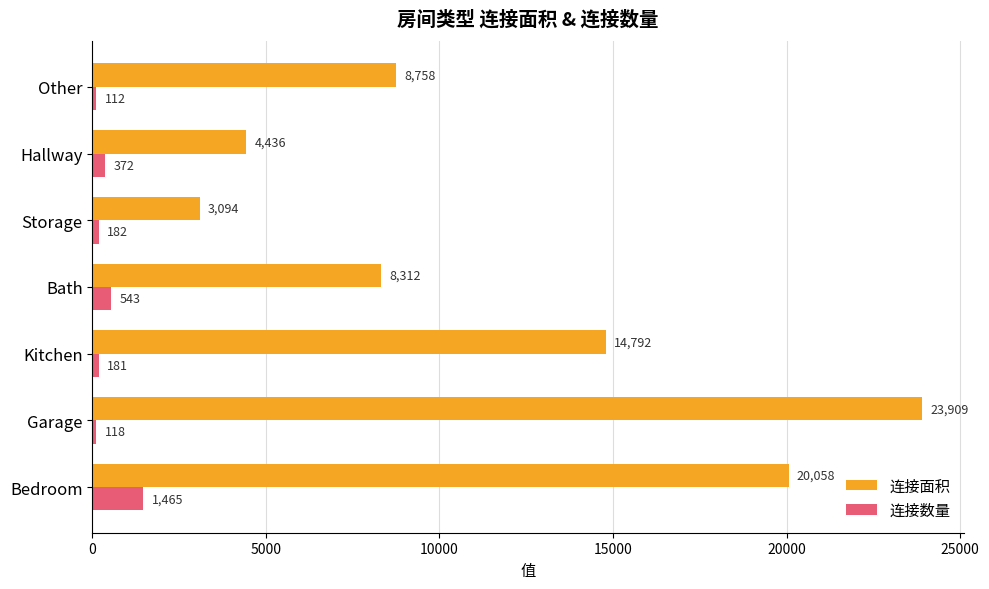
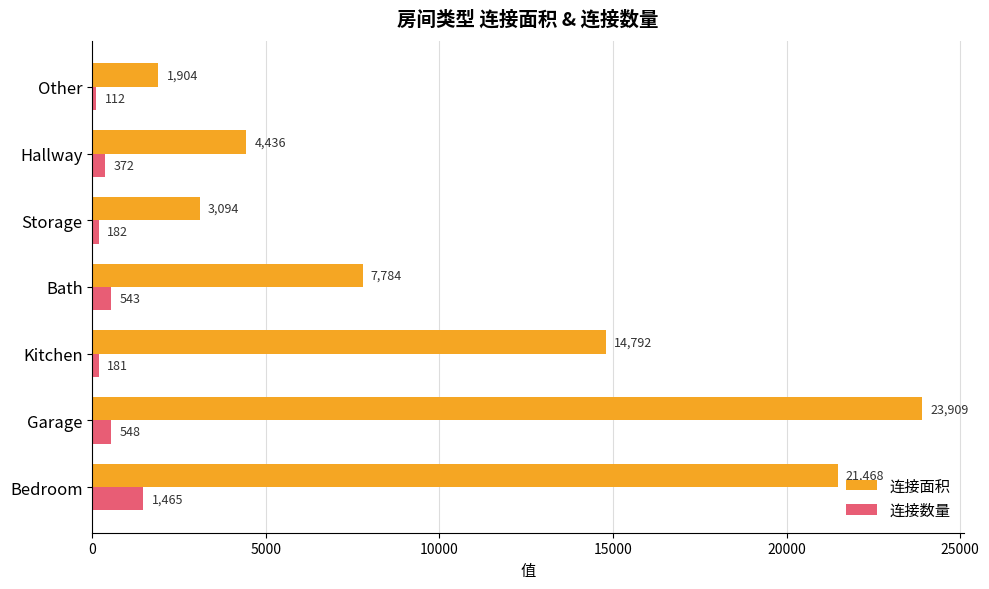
  {
    "连接面积": {
-     "Other": "8,758",
+     "Other": "1,904",
      "Hallway": "4,436",
      "Storage": "3,094",
-     "Bath": "8,312",
+     "Bath": "7,784",
      "Kitchen": "14,792",
      "Garage": "23,909",
-     "Bedroom": "20,058"
+     "Bedroom": "21,468"
    },
    "连接数量": {
      "Other": "112",
      "Hallway": "372",
      "Storage": "182",
      "Bath": "543",
      "Kitchen": "181",
-     "Garage": "118",
+     "Garage": "548",
      "Bedroom": "1,465"
    }
  }
